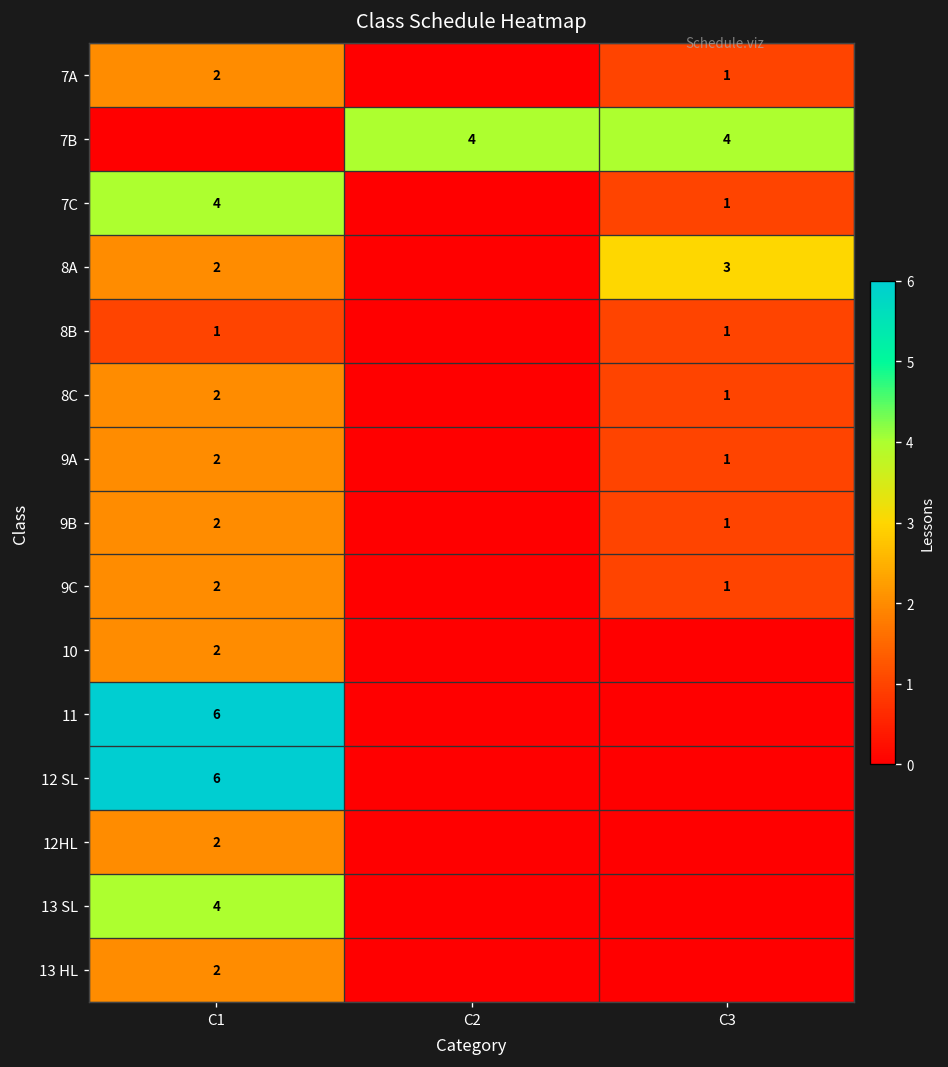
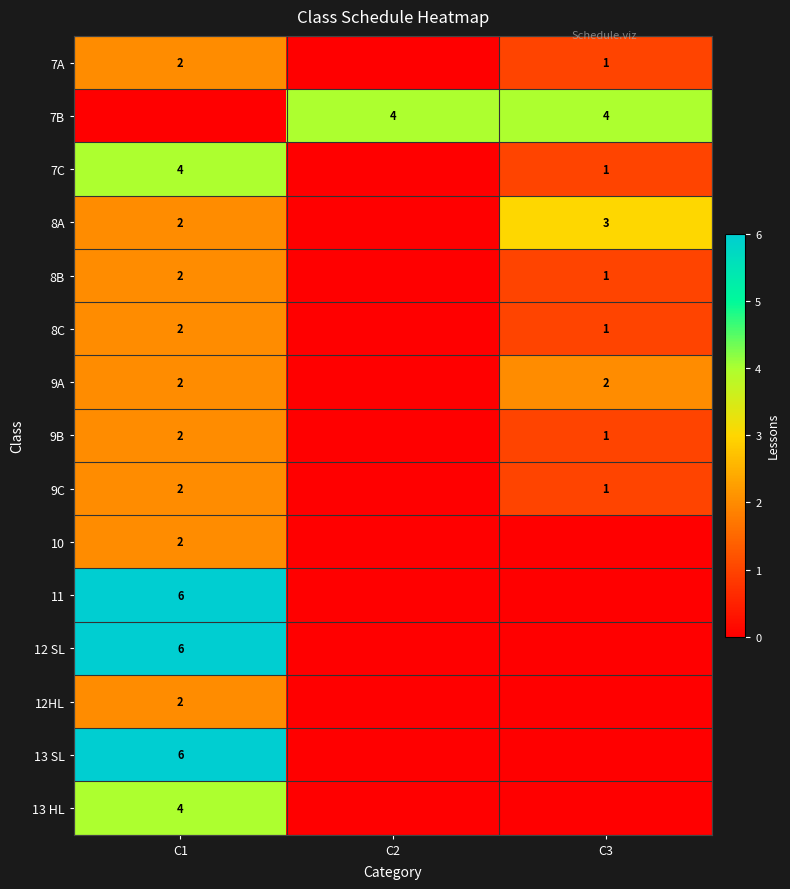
  {
    "7A": {
      "C1": 2,
      "C3": 1
    },
    "7B": {
      "C2": 4,
      "C3": 4
    },
    "7C": {
      "C1": 4,
      "C3": 1
    },
    "8A": {
      "C1": 2,
      "C3": 3
    },
    "8B": {
-     "C1": 1,
+     "C1": 2,
      "C3": 1
    },
    "8C": {
      "C1": 2,
      "C3": 1
    },
    "9A": {
      "C1": 2,
-     "C3": 1
+     "C3": 2
    },
    "9B": {
      "C1": 2,
      "C3": 1
    },
    "9C": {
      "C1": 2,
      "C3": 1
    },
    "10": {
      "C1": 2
    },
    "11": {
      "C1": 6
    },
    "12 SL": {
      "C1": 6
    },
    "12HL": {
      "C1": 2
    },
    "13 SL": {
-     "C1": 4
+     "C1": 6
    },
    "13 HL": {
-     "C1": 2
+     "C1": 4
    }
  }
